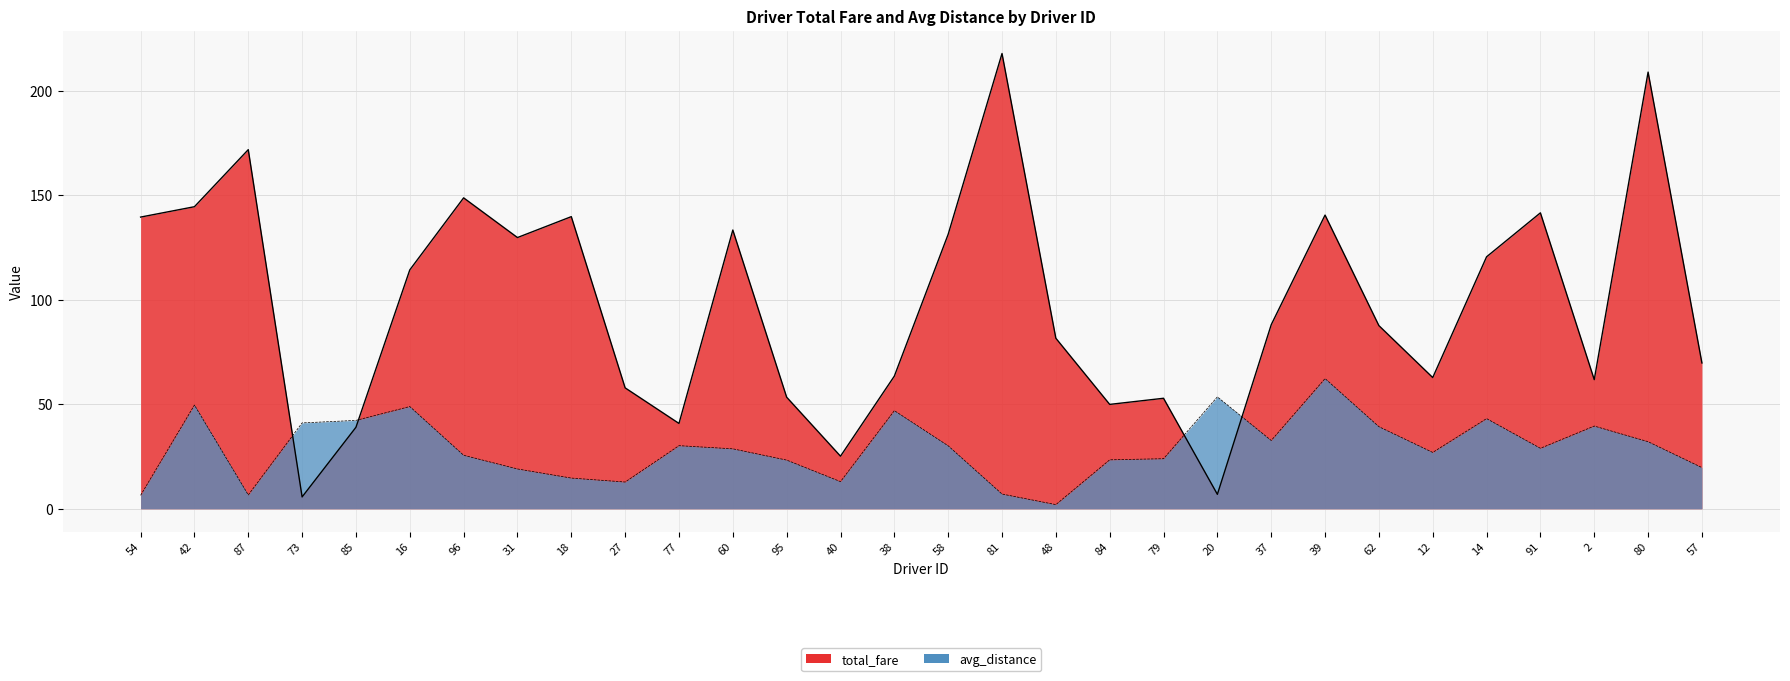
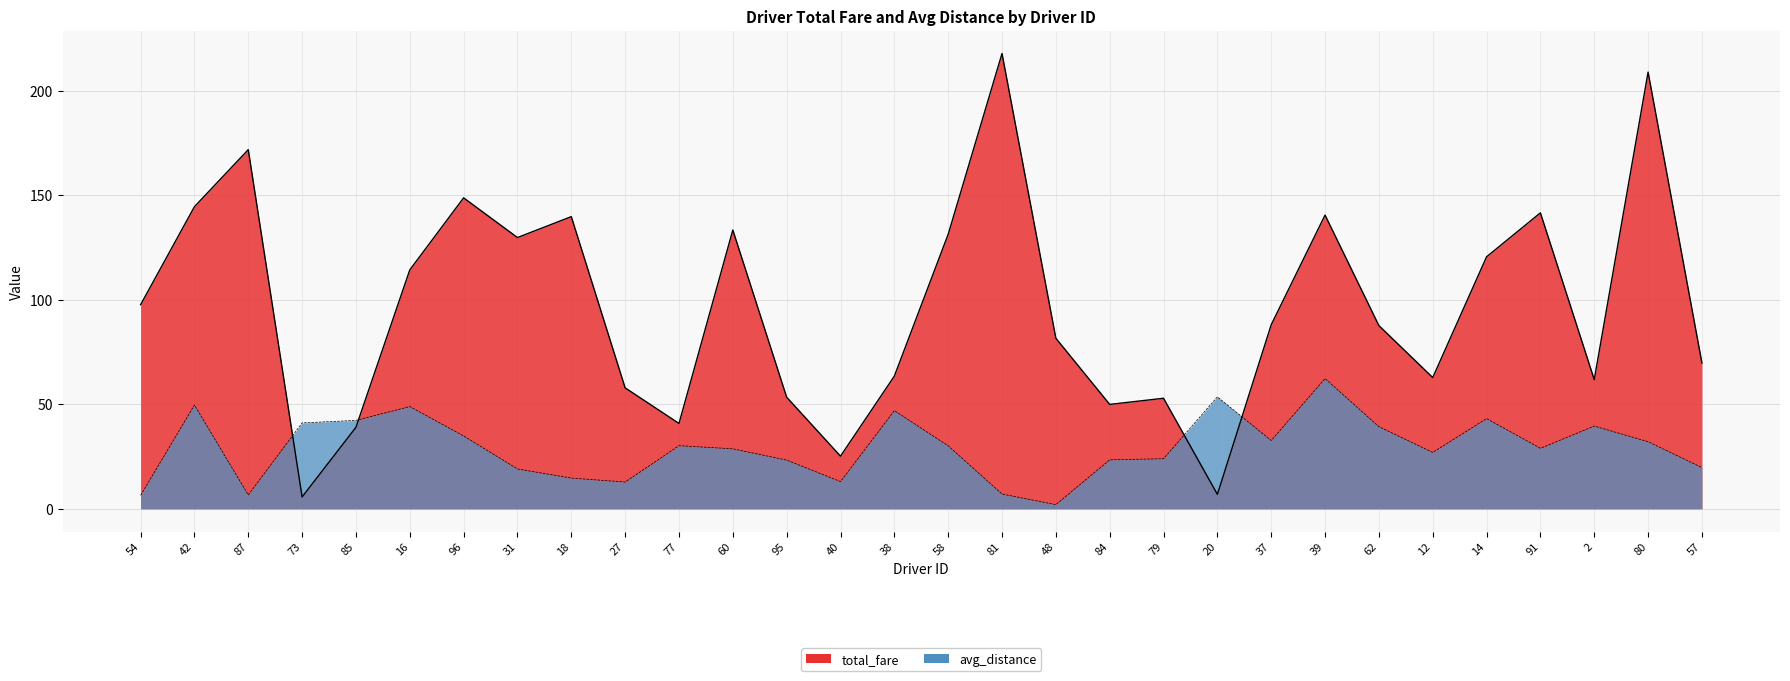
  {
    "total_fare": {
-     "54": 140,
+     "54": 98,
      "42": 145,
      "87": 172,
      "73": 6,
      "85": 39,
      "16": 114,
      "96": 149,
      "31": 130,
      "18": 140,
      "27": 58,
      "77": 41,
      "60": 133,
      "95": 53,
      "40": 25,
      "38": 63,
      "58": 131,
      "81": 218,
      "48": 82,
      "84": 50,
      "79": 53,
      "20": 7,
      "37": 88,
      "39": 141,
      "62": 88,
      "12": 63,
      "14": 121,
      "91": 142,
      "2": 62,
      "80": 209,
      "57": 70
    },
    "avg_distance": {
      "54": 6,
      "42": 50,
      "87": 7,
      "73": 41,
      "85": 42,
      "16": 49,
-     "96": 26,
+     "96": 35,
      "31": 19,
      "18": 15,
      "27": 13,
      "77": 30,
      "60": 29,
      "95": 23,
      "40": 13,
      "38": 47,
      "58": 30,
      "81": 7,
      "48": 2,
      "84": 23,
      "79": 24,
      "20": 54,
      "37": 33,
      "39": 62,
      "62": 39,
      "12": 27,
      "14": 43,
      "91": 29,
      "2": 40,
      "80": 32,
      "57": 20
    }
  }
